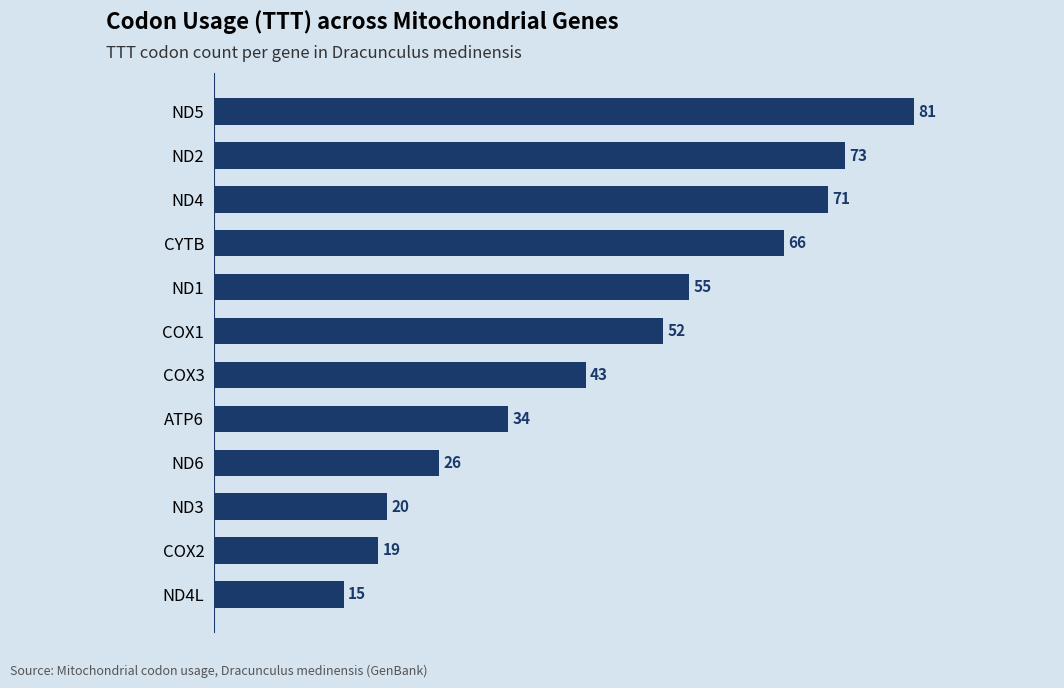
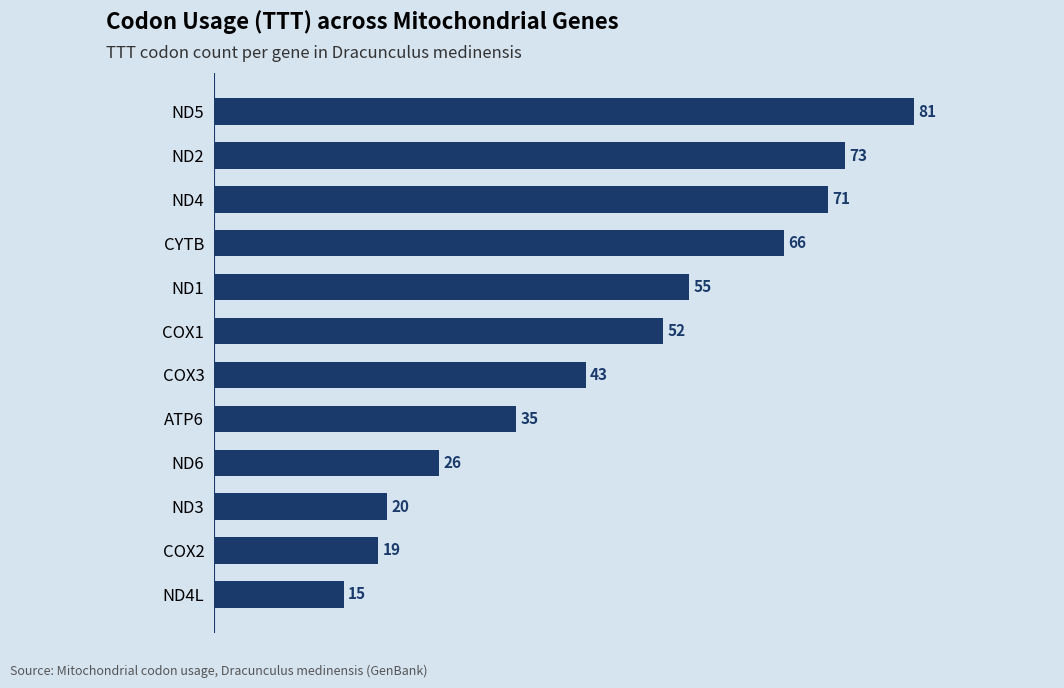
  {
    "ND5": 81,
    "ND2": 73,
    "ND4": 71,
    "CYTB": 66,
    "ND1": 55,
    "COX1": 52,
    "COX3": 43,
-   "ATP6": 34,
+   "ATP6": 35,
    "ND6": 26,
    "ND3": 20,
    "COX2": 19,
    "ND4L": 15
  }
